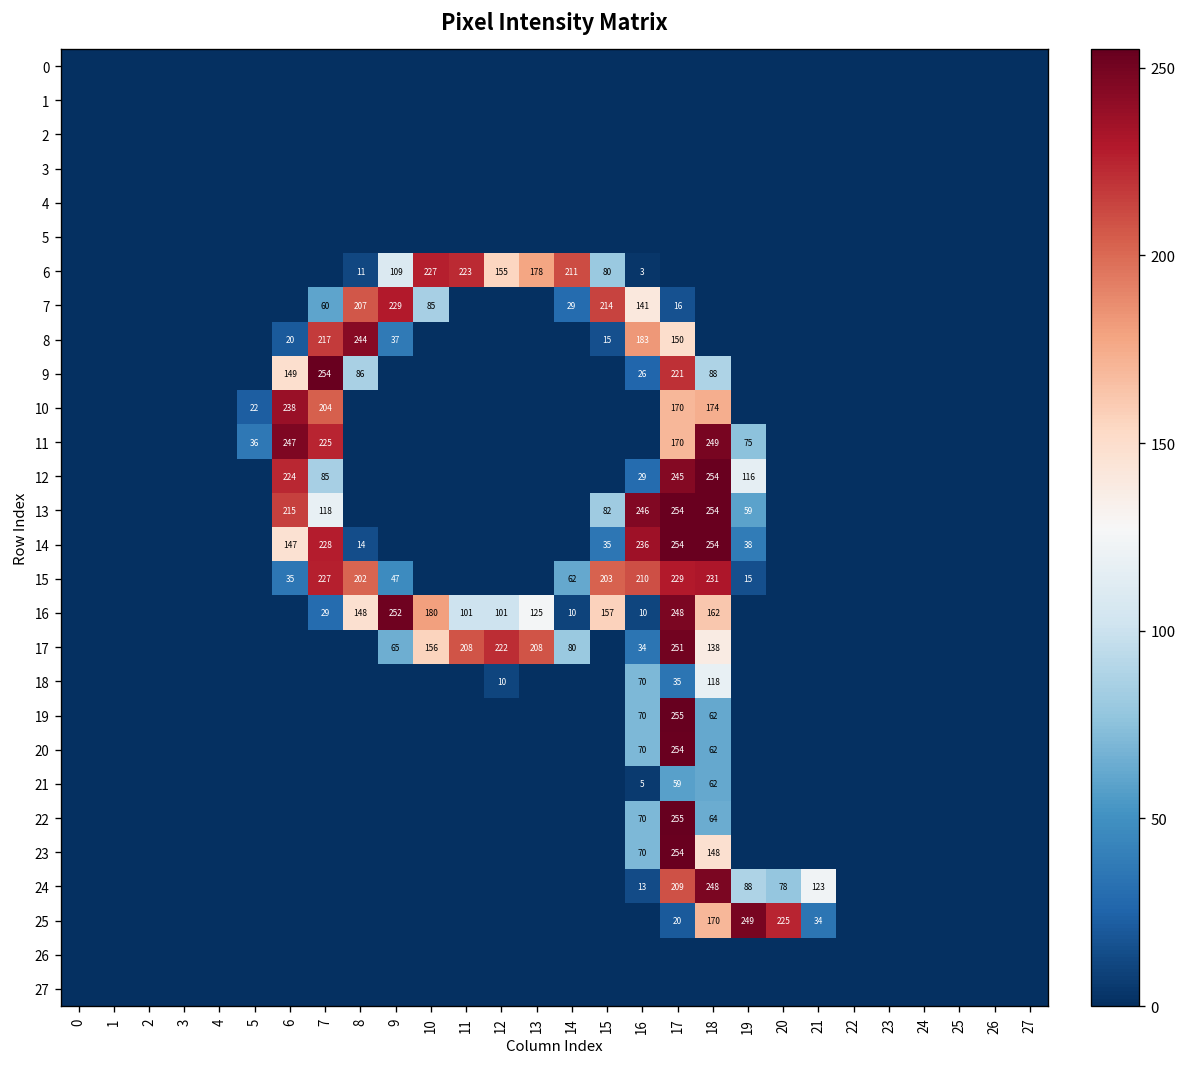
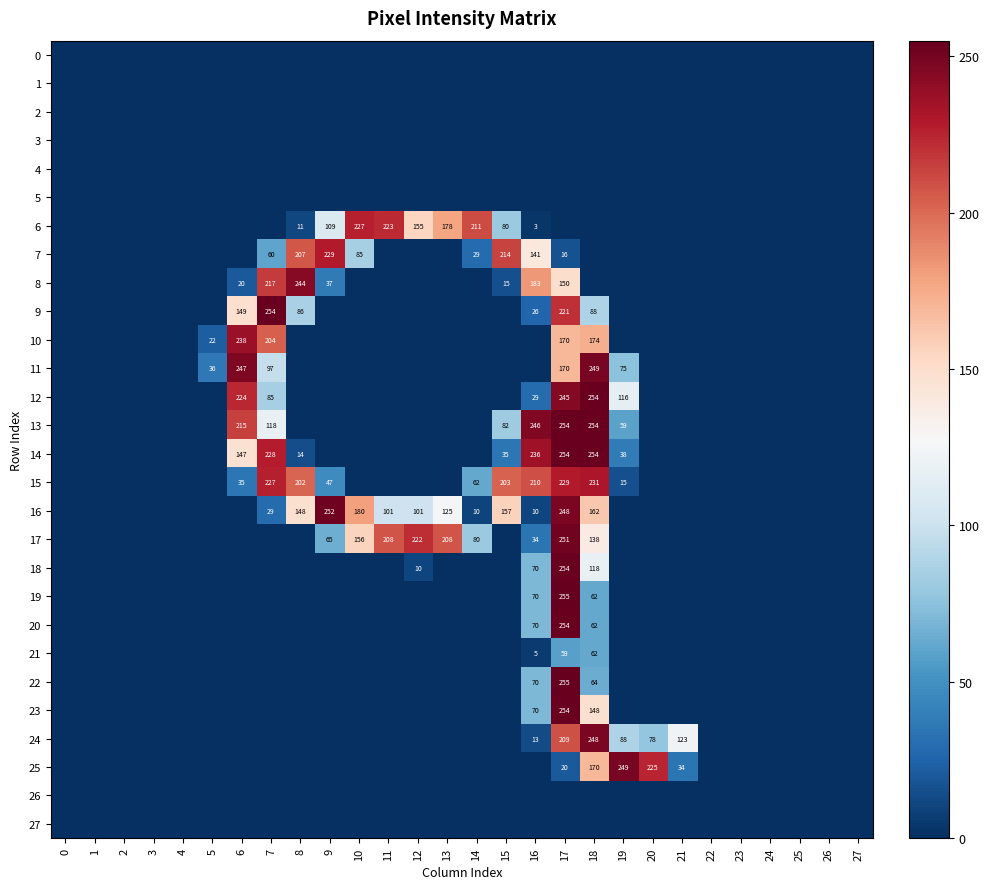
  {
    "6": {
      "8": 11,
      "9": 109,
      "10": 227,
      "11": 223,
      "12": 155,
      "13": 178,
      "14": 211,
      "15": 80,
      "16": 3
    },
    "7": {
      "7": 60,
      "8": 207,
      "9": 229,
      "10": 85,
      "14": 29,
      "15": 214,
      "16": 141,
      "17": 16
    },
    "8": {
      "6": 20,
      "7": 217,
      "8": 244,
      "9": 37,
      "15": 15,
      "16": 183,
      "17": 150
    },
    "9": {
      "6": 149,
      "7": 254,
      "8": 86,
      "16": 26,
      "17": 221,
      "18": 88
    },
    "10": {
      "5": 22,
      "6": 238,
      "7": 204,
      "17": 170,
      "18": 174
    },
    "11": {
      "5": 36,
      "6": 247,
-     "7": 225,
+     "7": 97,
      "17": 170,
      "18": 249,
      "19": 75
    },
    "12": {
      "6": 224,
      "7": 85,
      "16": 29,
      "17": 245,
      "18": 254,
      "19": 116
    },
    "13": {
      "6": 215,
      "7": 118,
      "15": 82,
      "16": 246,
      "17": 254,
      "18": 254,
      "19": 59
    },
    "14": {
      "6": 147,
      "7": 228,
      "8": 14,
      "15": 35,
      "16": 236,
      "17": 254,
      "18": 254,
      "19": 38
    },
    "15": {
      "6": 35,
      "7": 227,
      "8": 202,
      "9": 47,
      "14": 62,
      "15": 203,
      "16": 210,
      "17": 229,
      "18": 231,
      "19": 15
    },
    "16": {
      "7": 29,
      "8": 148,
      "9": 252,
      "10": 180,
      "11": 101,
      "12": 101,
      "13": 125,
      "14": 10,
      "15": 157,
      "16": 10,
      "17": 248,
      "18": 162
    },
    "17": {
      "9": 65,
      "10": 156,
      "11": 208,
      "12": 222,
      "13": 208,
      "14": 80,
      "16": 34,
      "17": 251,
      "18": 138
    },
    "18": {
      "12": 10,
      "16": 70,
-     "17": 35,
+     "17": 254,
      "18": 118
    },
    "19": {
      "16": 70,
      "17": 255,
      "18": 62
    },
    "20": {
      "16": 70,
      "17": 254,
      "18": 62
    },
    "21": {
      "16": 5,
      "17": 59,
      "18": 62
    },
    "22": {
      "16": 70,
      "17": 255,
      "18": 64
    },
    "23": {
      "16": 70,
      "17": 254,
      "18": 148
    },
    "24": {
      "16": 13,
      "17": 209,
      "18": 248,
      "19": 88,
      "20": 78,
      "21": 123
    },
    "25": {
      "17": 20,
      "18": 170,
      "19": 249,
      "20": 225,
      "21": 34
    }
  }
